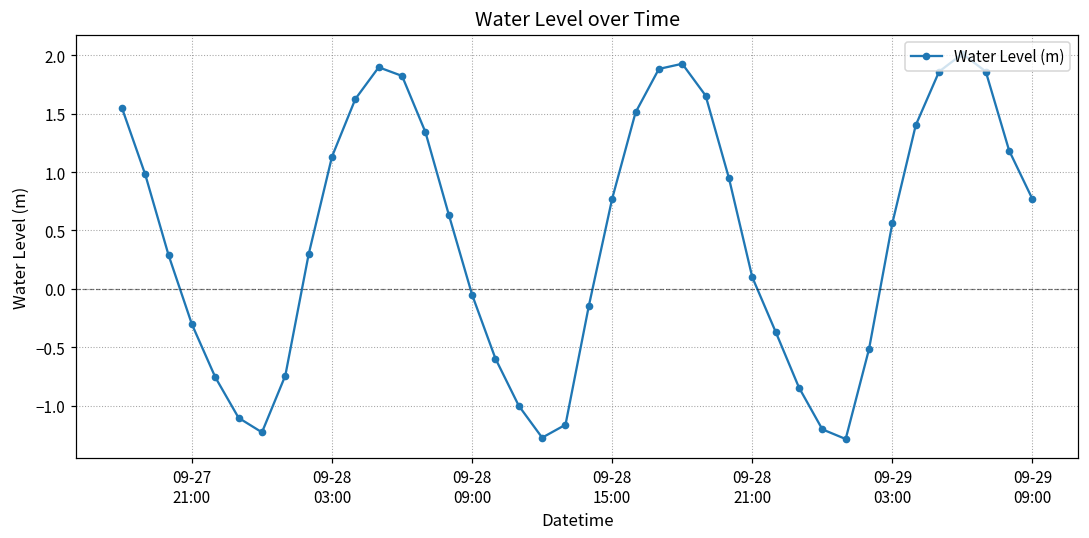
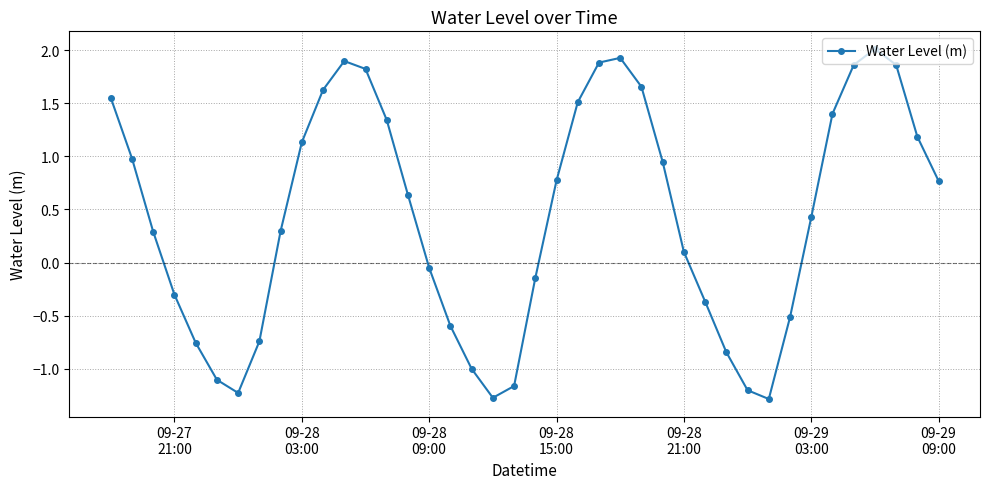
  {
    "09-27 21:00": -0.30,
    "09-28 03:00": 1.13,
    "09-28 09:00": -0.05,
    "09-28 15:00": 0.77,
    "09-28 21:00": 0.10,
-   "09-29 03:00": 0.56,
+   "09-29 03:00": 0.43,
    "09-29 09:00": 0.77
  }
